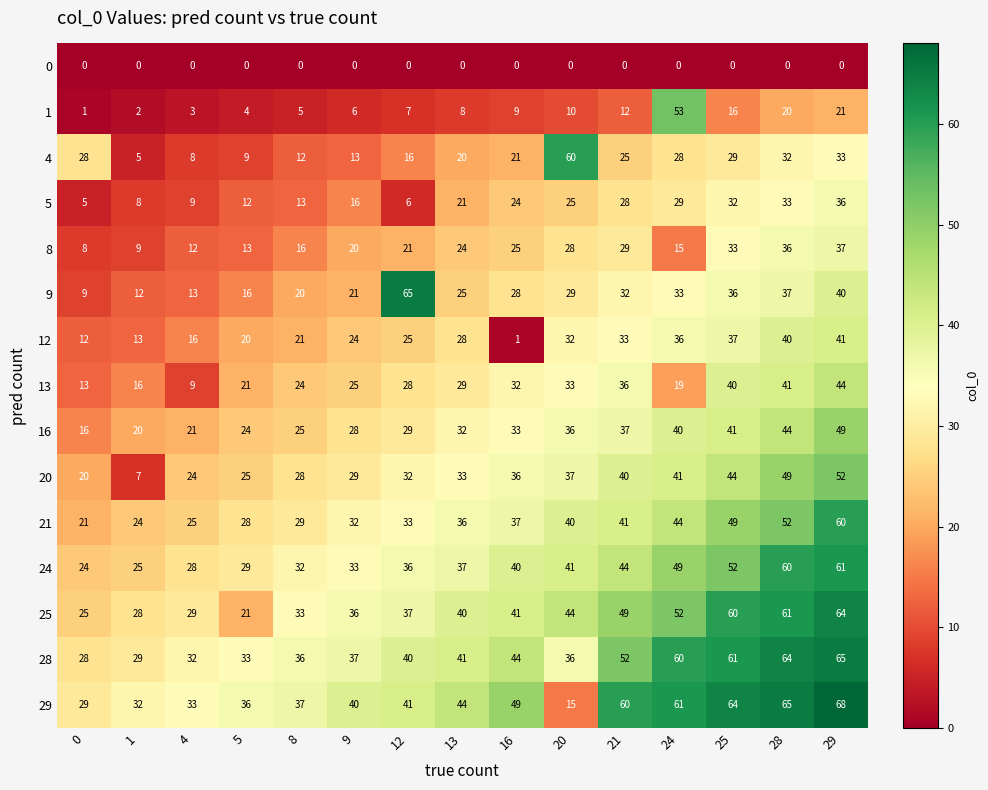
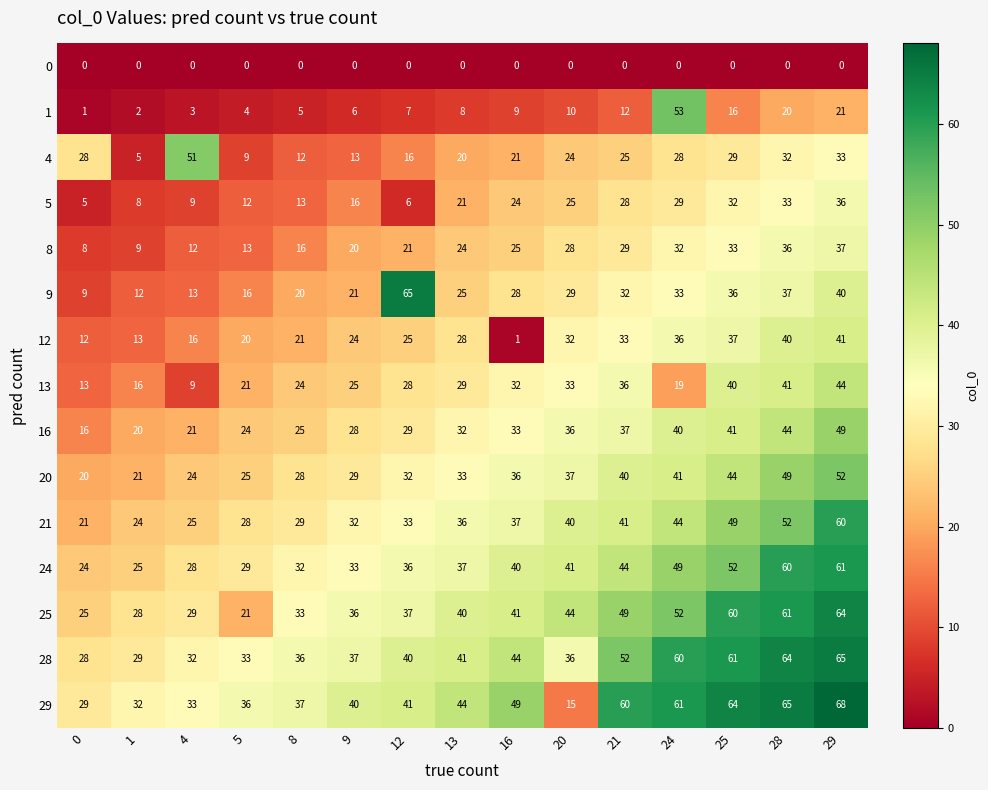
  {
    "4": {
      "0": 28,
      "1": 5,
-     "4": 8,
+     "4": 51,
      "5": 9,
      "8": 12,
      "9": 13,
      "12": 16,
      "13": 20,
      "16": 21,
-     "20": 60,
+     "20": 24,
      "21": 25,
      "24": 28,
      "25": 29,
      "28": 32,
      "29": 33
    },
    "8": {
      "0": 8,
      "1": 9,
      "4": 12,
      "5": 13,
      "8": 16,
      "9": 20,
      "12": 21,
      "13": 24,
      "16": 25,
      "20": 28,
      "21": 29,
-     "24": 15,
+     "24": 32,
      "25": 33,
      "28": 36,
      "29": 37
    },
    "20": {
      "0": 20,
-     "1": 7,
+     "1": 21,
      "4": 24,
      "5": 25,
      "8": 28,
      "9": 29,
      "12": 32,
      "13": 33,
      "16": 36,
      "20": 37,
      "21": 40,
      "24": 41,
      "25": 44,
      "28": 49,
      "29": 52
    }
  }
